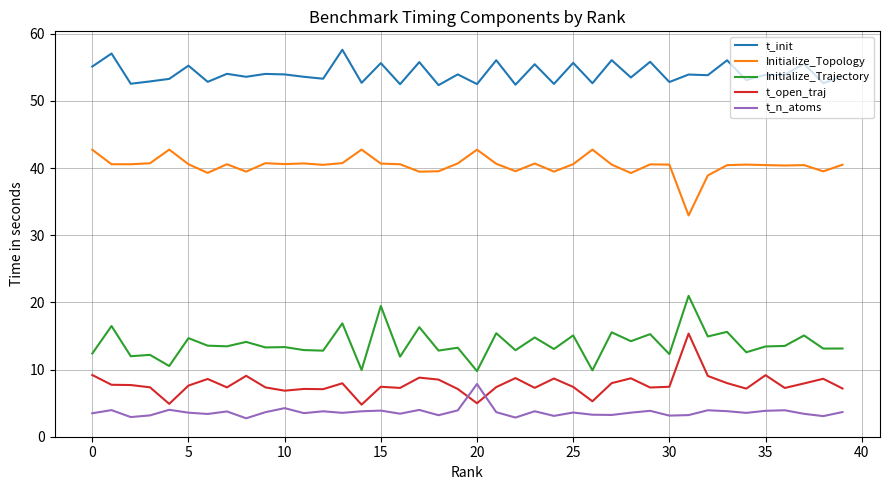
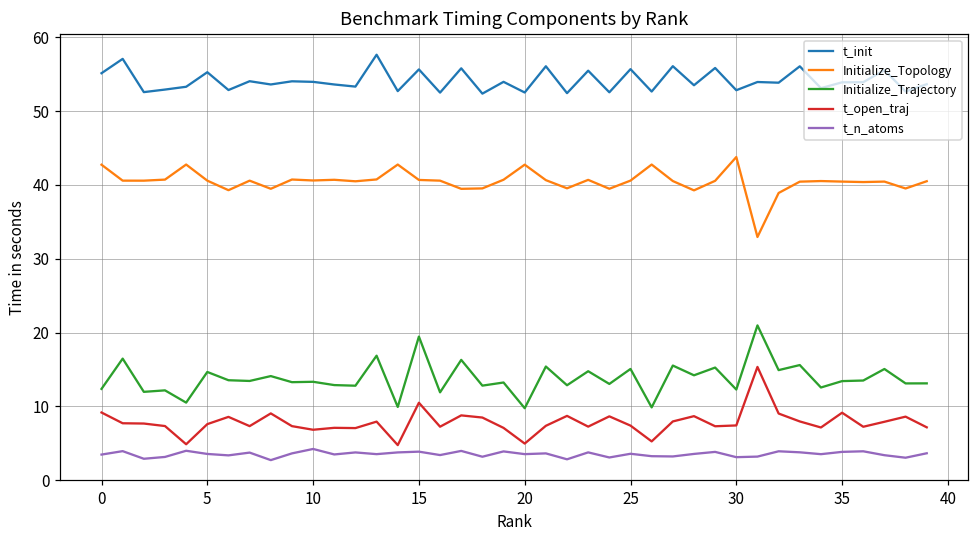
  {
    "t_init": {
      "0": 55,
      "5": 55,
      "10": 54,
      "15": 56,
      "20": 53,
      "25": 56,
      "30": 53
    },
    "Initialize_Topology": {
      "0": 43,
      "5": 41,
      "10": 41,
      "15": 41,
      "20": 43,
      "25": 41,
-     "30": 41,
+     "30": 44,
      "35": 40
    },
    "Initialize_Trajectory": {
      "0": 12,
      "5": 15,
      "10": 13,
      "15": 19,
      "20": 10,
      "25": 15,
      "30": 12,
      "35": 13
    },
    "t_open_traj": {
      "0": 9,
      "5": 8,
      "10": 7,
-     "15": 7,
+     "15": 11,
      "20": 5,
      "25": 7,
      "30": 7,
      "35": 9
    },
    "t_n_atoms": {
      "0": 3,
      "5": 4,
      "10": 4,
      "15": 4,
-     "20": 8,
+     "20": 4,
      "25": 4,
      "30": 3,
      "35": 4
    }
  }
